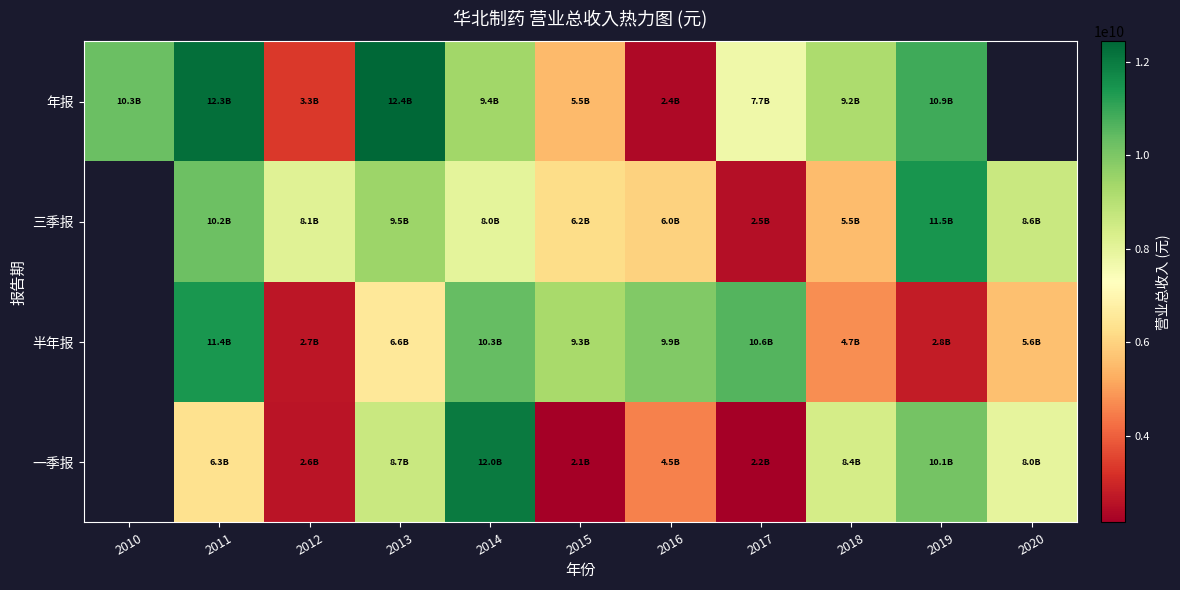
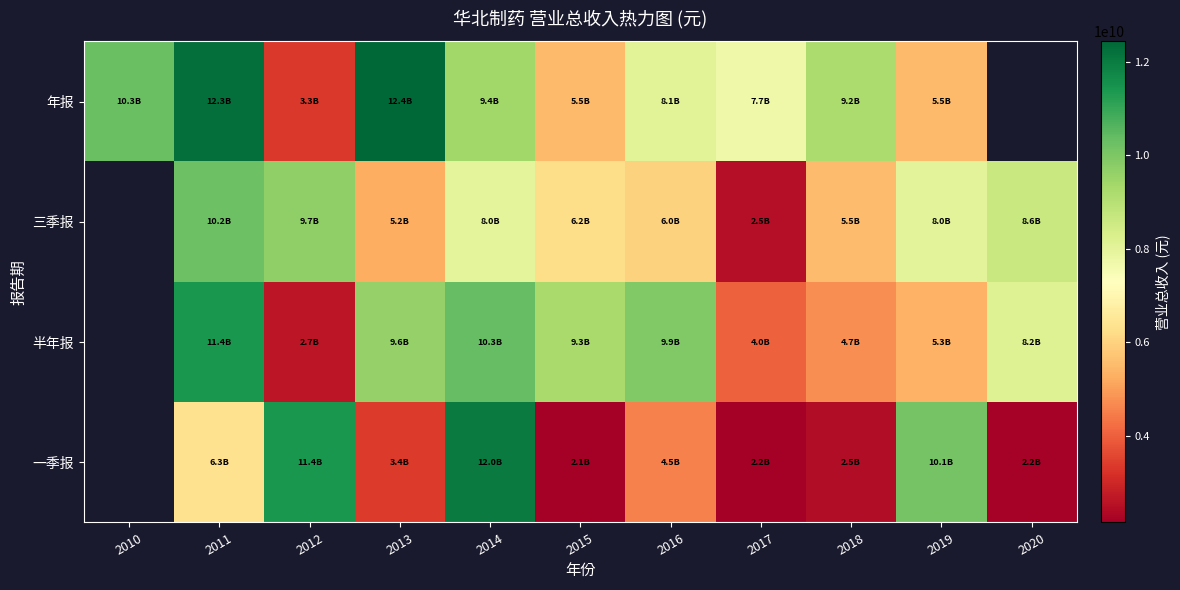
  {
    "年报": {
      "2010": "10.3B",
      "2011": "12.3B",
      "2012": "3.3B",
      "2013": "12.4B",
      "2014": "9.4B",
      "2015": "5.5B",
-     "2016": "2.4B",
+     "2016": "8.1B",
      "2017": "7.7B",
      "2018": "9.2B",
-     "2019": "10.9B"
+     "2019": "5.5B"
    },
    "三季报": {
      "2011": "10.2B",
-     "2012": "8.1B",
-     "2013": "9.5B",
+     "2012": "9.7B",
+     "2013": "5.2B",
      "2014": "8.0B",
      "2015": "6.2B",
      "2016": "6.0B",
      "2017": "2.5B",
      "2018": "5.5B",
-     "2019": "11.5B",
+     "2019": "8.0B",
      "2020": "8.6B"
    },
    "半年报": {
      "2011": "11.4B",
      "2012": "2.7B",
-     "2013": "6.6B",
+     "2013": "9.6B",
      "2014": "10.3B",
      "2015": "9.3B",
      "2016": "9.9B",
-     "2017": "10.6B",
+     "2017": "4.0B",
      "2018": "4.7B",
-     "2019": "2.8B",
-     "2020": "5.6B"
+     "2019": "5.3B",
+     "2020": "8.2B"
    },
    "一季报": {
      "2011": "6.3B",
-     "2012": "2.6B",
-     "2013": "8.7B",
+     "2012": "11.4B",
+     "2013": "3.4B",
      "2014": "12.0B",
      "2015": "2.1B",
      "2016": "4.5B",
      "2017": "2.2B",
-     "2018": "8.4B",
+     "2018": "2.5B",
      "2019": "10.1B",
-     "2020": "8.0B"
+     "2020": "2.2B"
    }
  }
